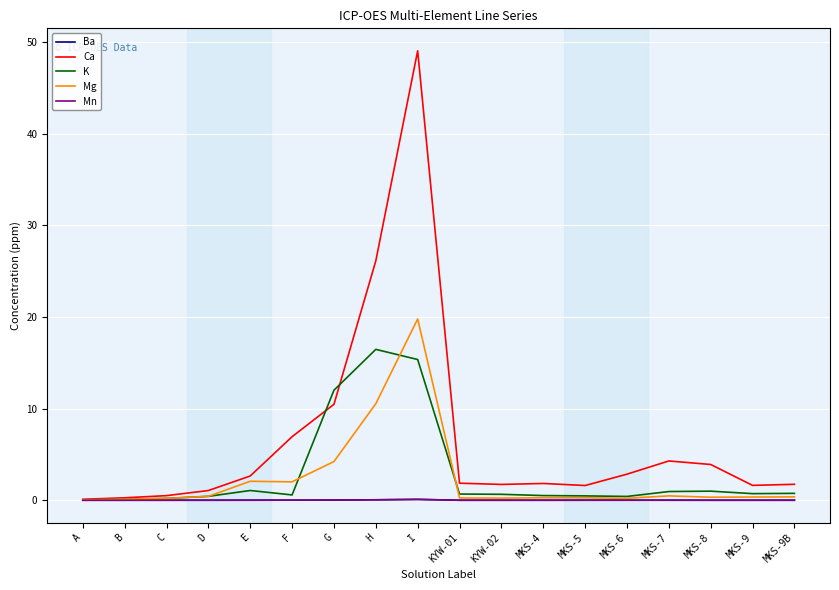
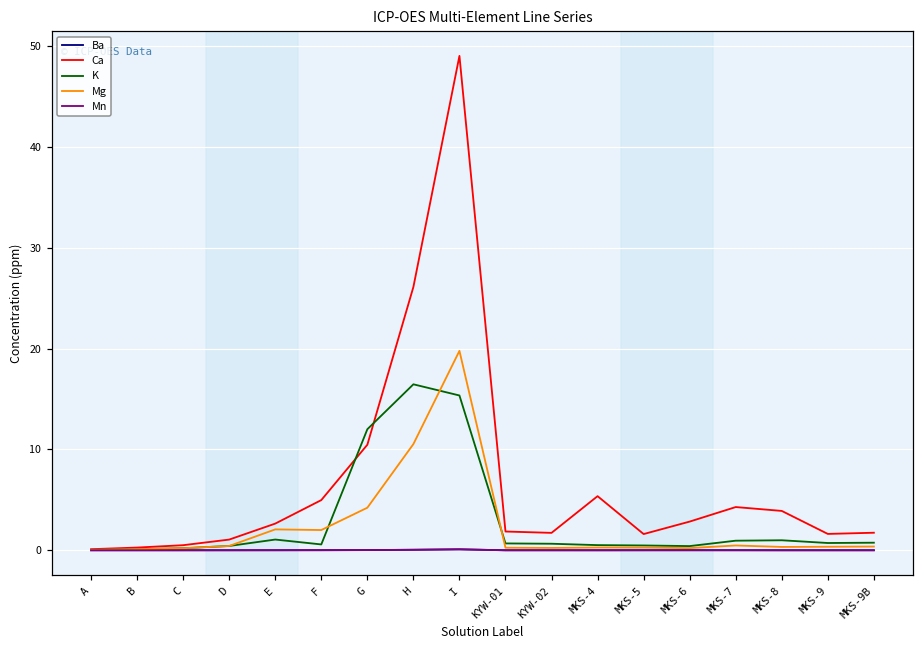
  {
    "Mn": {
      "D": 0,
      "E": 0,
      "F": 0,
      "G": 0,
      "H": 0,
      "I": 0,
      "MKS-7": 0,
      "MKS-8": 0,
      "MKS-9": 0,
      "MKS-9B": 0
    },
    "Ca": {
      "C": 1,
      "D": 1,
      "E": 3,
-     "F": 7,
+     "F": 5,
      "G": 10,
      "H": 26,
      "I": 49,
      "KYW-01": 2,
      "KYW-02": 2,
-     "MKS-4": 2,
+     "MKS-4": 5,
      "MKS-5": 2,
      "MKS-6": 3,
      "MKS-7": 4,
      "MKS-8": 4,
      "MKS-9": 2,
      "MKS-9B": 2
    },
    "K": {
      "E": 1,
      "F": 1,
      "G": 12,
      "H": 16,
      "I": 15,
      "KYW-01": 1,
      "KYW-02": 1,
      "MKS-7": 1,
      "MKS-8": 1,
      "MKS-9": 1,
      "MKS-9B": 1
    },
    "Mg": {
      "E": 2,
      "F": 2,
      "G": 4,
      "H": 11,
      "I": 20,
      "MKS-7": 0,
      "MKS-8": 0,
      "MKS-9": 0,
      "MKS-9B": 0
    }
  }
